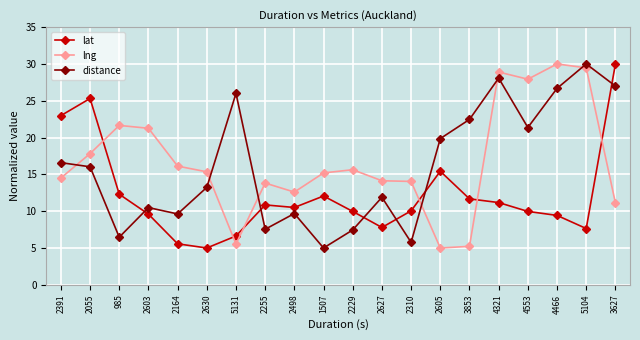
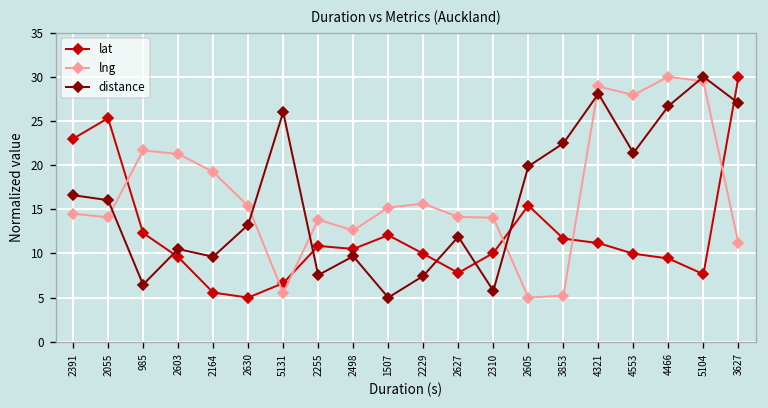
  {
    "lat": {
      "2391": 23,
      "2055": 25,
      "985": 12,
      "2603": 10,
      "2164": 6,
      "2630": 5,
      "5131": 7,
      "2255": 11,
      "2498": 11,
      "1507": 12,
      "2229": 10,
      "2627": 8,
      "2310": 10,
      "2605": 15,
      "3853": 12,
      "4321": 11,
      "4553": 10,
      "4466": 9,
      "5104": 8,
      "3627": 30
    },
    "lng": {
      "2391": 15,
-     "2055": 18,
+     "2055": 14,
      "985": 22,
      "2603": 21,
-     "2164": 16,
+     "2164": 19,
      "2630": 15,
      "5131": 6,
      "2255": 14,
      "2498": 13,
      "1507": 15,
      "2229": 16,
      "2627": 14,
      "2310": 14,
      "2605": 5,
      "3853": 5,
      "4321": 29,
      "4553": 28,
      "4466": 30,
      "5104": 29,
      "3627": 11
    },
    "distance": {
      "2391": 17,
      "2055": 16,
      "985": 6,
      "2603": 10,
      "2164": 10,
      "2630": 13,
      "5131": 26,
      "2255": 8,
      "2498": 10,
      "1507": 5,
      "2229": 7,
      "2627": 12,
      "2310": 6,
      "2605": 20,
      "3853": 22,
      "4321": 28,
      "4553": 21,
      "4466": 27,
      "5104": 30,
      "3627": 27
    }
  }
